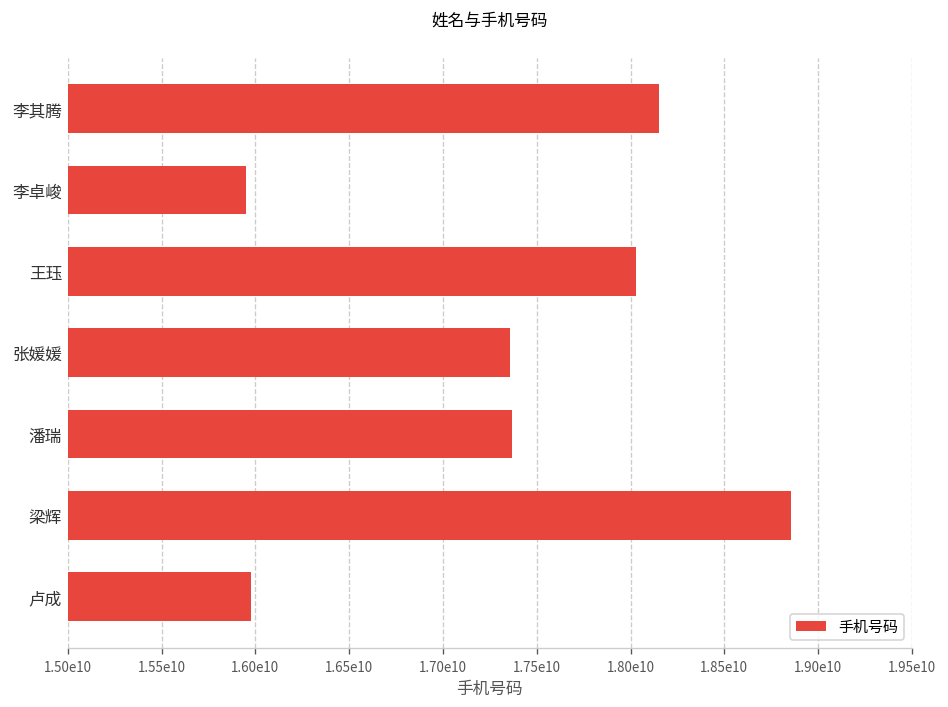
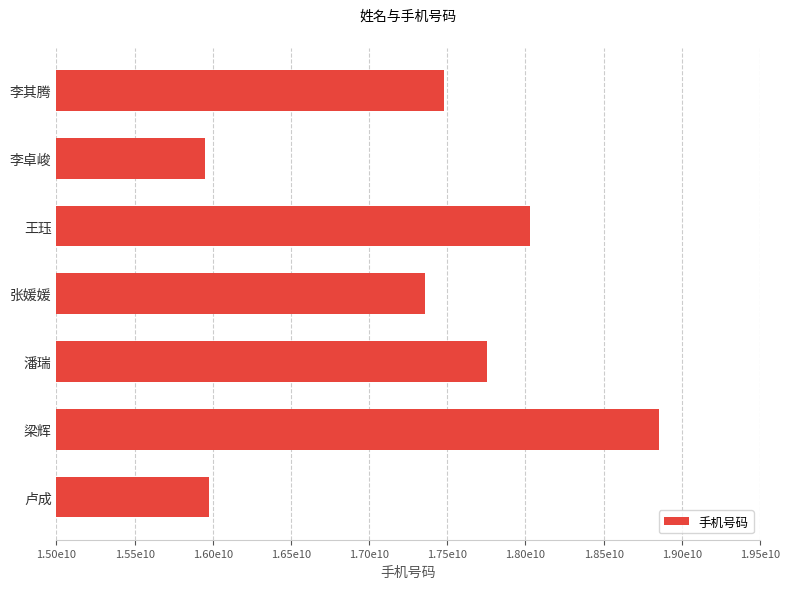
  {
-   "李其腾": 18150000000,
+   "李其腾": 17480000000,
    "李卓峻": 15950000000,
    "王珏": 18030000000,
    "张媛媛": 17360000000,
-   "潘瑞": 17370000000,
+   "潘瑞": 17760000000,
    "梁辉": 18860000000,
    "卢成": 15980000000
  }
